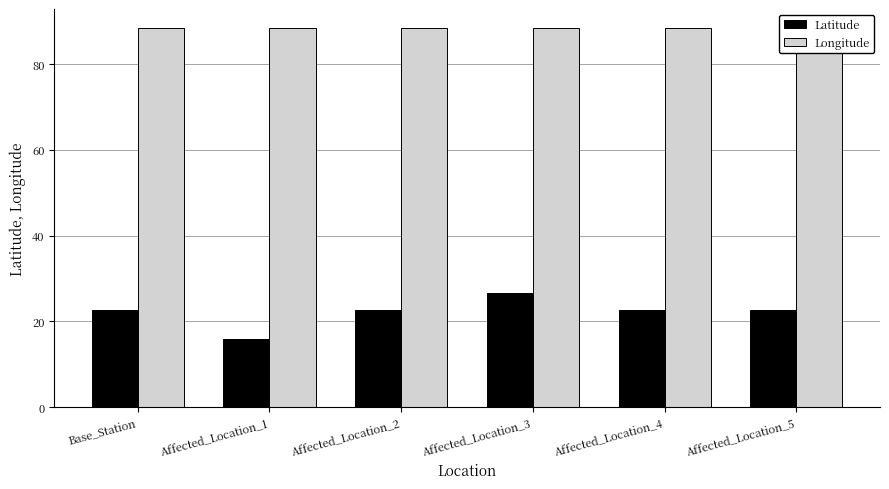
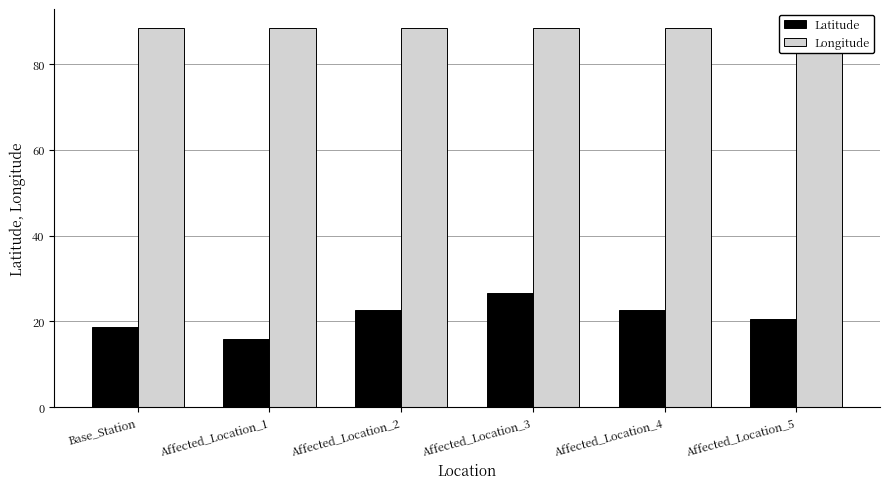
  {
    "Latitude": {
-     "Base_Station": 23,
+     "Base_Station": 19,
      "Affected_Location_1": 16,
      "Affected_Location_2": 23,
      "Affected_Location_3": 27,
      "Affected_Location_4": 23,
-     "Affected_Location_5": 23
+     "Affected_Location_5": 20
    },
    "Longitude": {
      "Base_Station": 88,
      "Affected_Location_1": 88,
      "Affected_Location_2": 88,
      "Affected_Location_3": 88,
      "Affected_Location_4": 88
    }
  }
